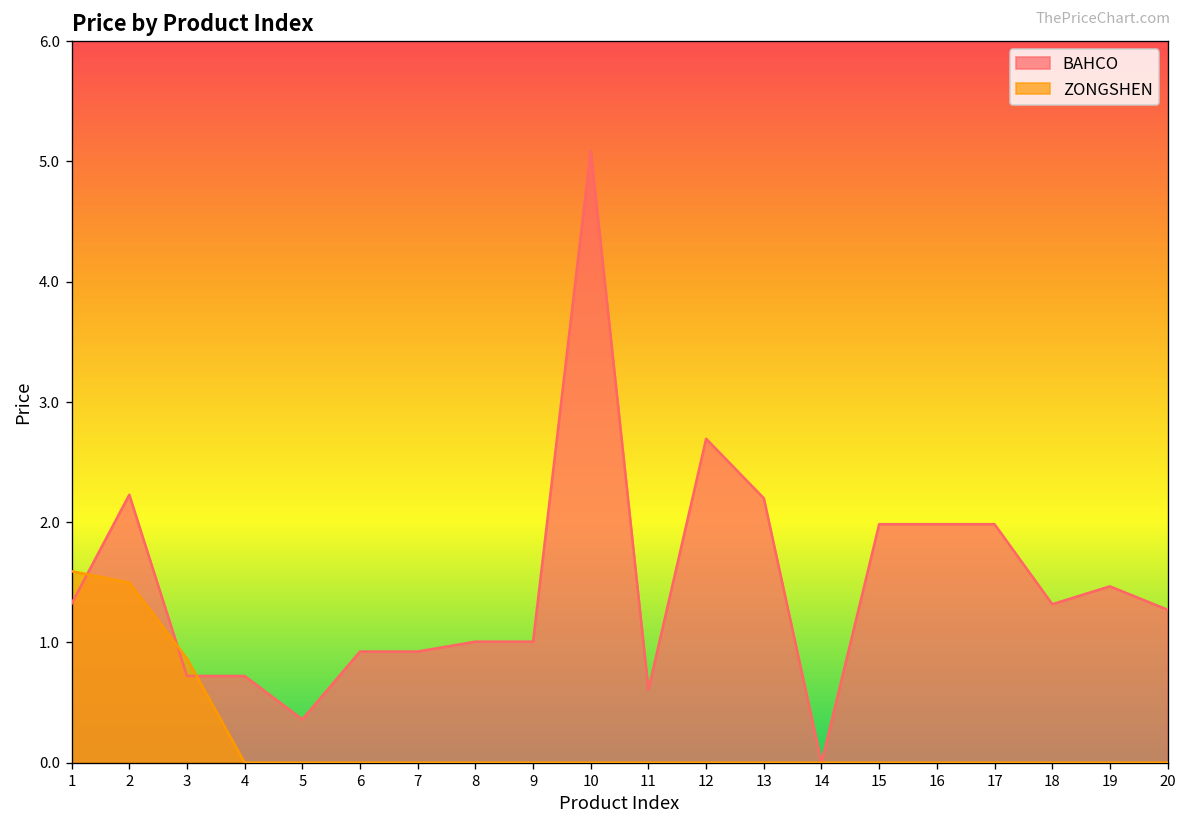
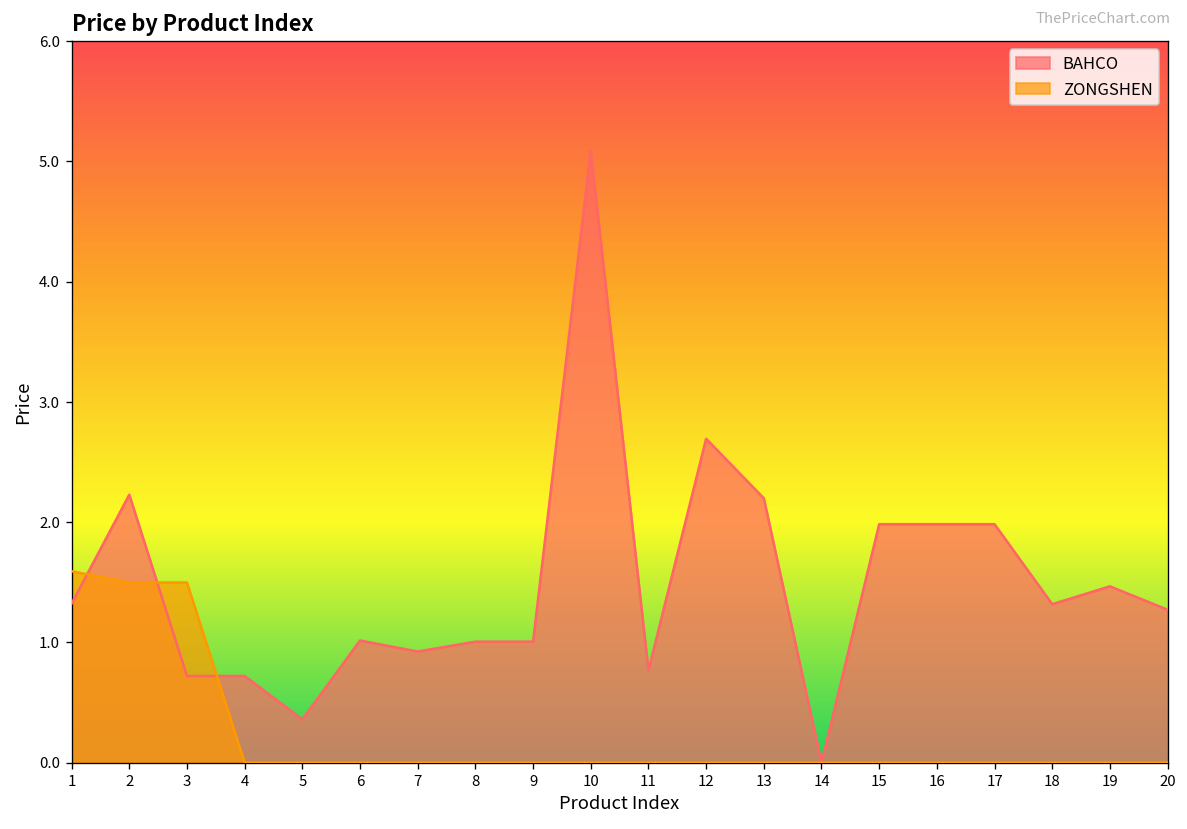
  {
    "BAHCO": {
      "1": 1.32,
      "2": 2.23,
      "3": 0.72,
      "4": 0.72,
      "5": 0.36,
-     "6": 0.92,
+     "6": 1.02,
      "7": 0.92,
      "8": 1.01,
      "9": 1.01,
      "10": 5.09,
-     "11": 0.61,
+     "11": 0.77,
      "12": 2.69,
      "13": 2.20,
      "15": 1.98,
      "16": 1.98,
      "17": 1.98,
      "18": 1.32,
      "19": 1.47,
      "20": 1.27
    },
    "ZONGSHEN": {
      "1": 1.59,
      "2": 1.50,
-     "3": 0.86,
+     "3": 1.50,
      "4": 0.00,
      "5": 0.00,
      "6": 0.00,
      "7": 0.00,
      "8": 0.00,
      "9": 0.00,
      "10": 0.00,
      "11": 0.00,
      "12": 0.00,
      "13": 0.00,
      "15": 0.00,
      "16": 0.00,
      "17": 0.00,
      "18": 0.00,
      "19": 0.00,
      "20": 0.00
    }
  }
